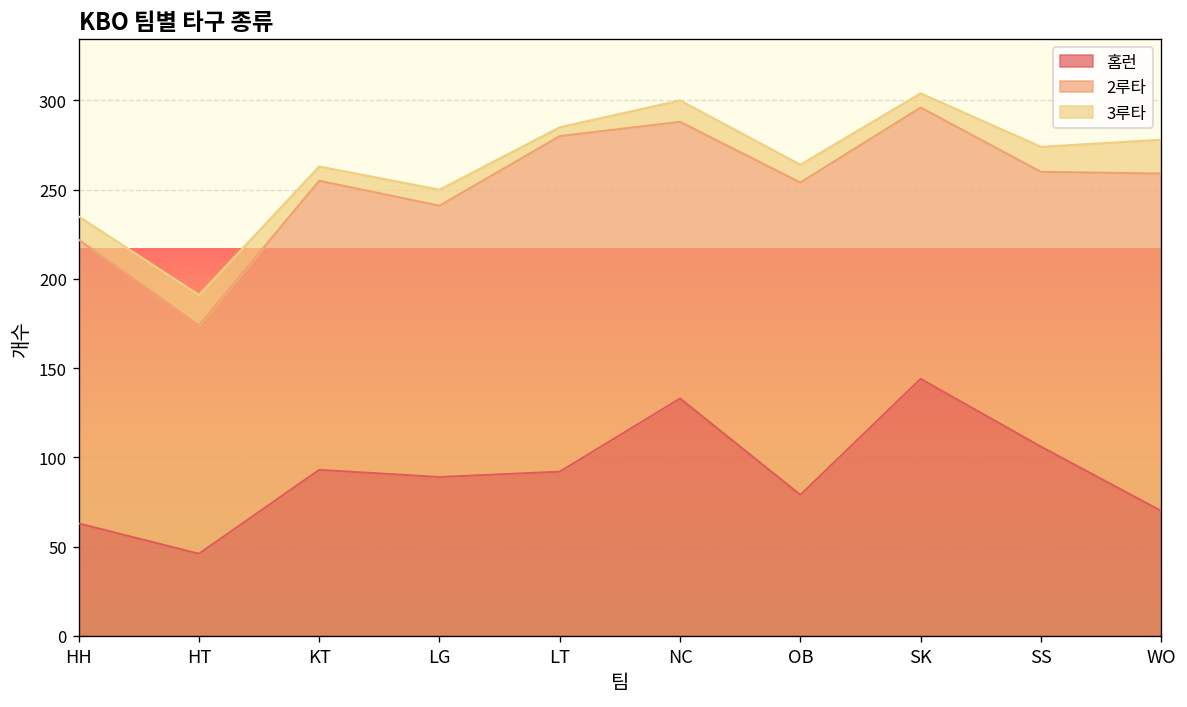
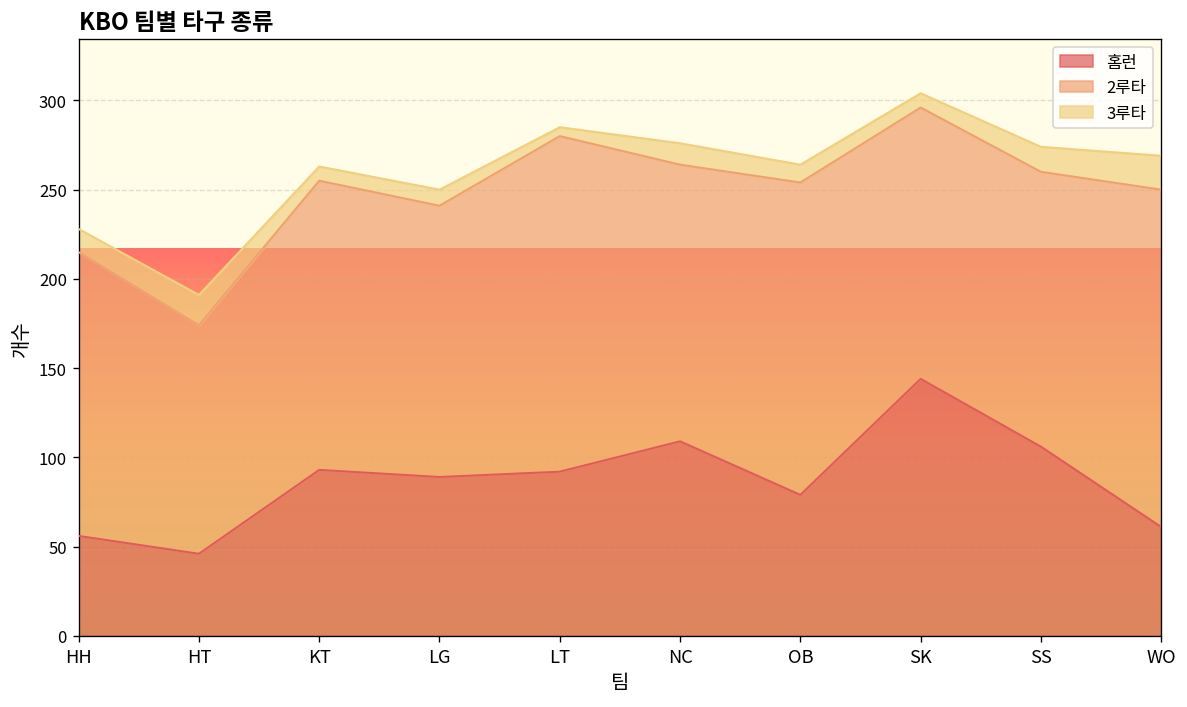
  {
    "홈런": {
-     "HH": 63,
+     "HH": 56,
      "HT": 46,
      "KT": 93,
      "LG": 89,
      "LT": 92,
-     "NC": 133,
+     "NC": 109,
      "OB": 79,
      "SK": 144,
      "SS": 106,
-     "WO": 70
+     "WO": 61
    }
  }
